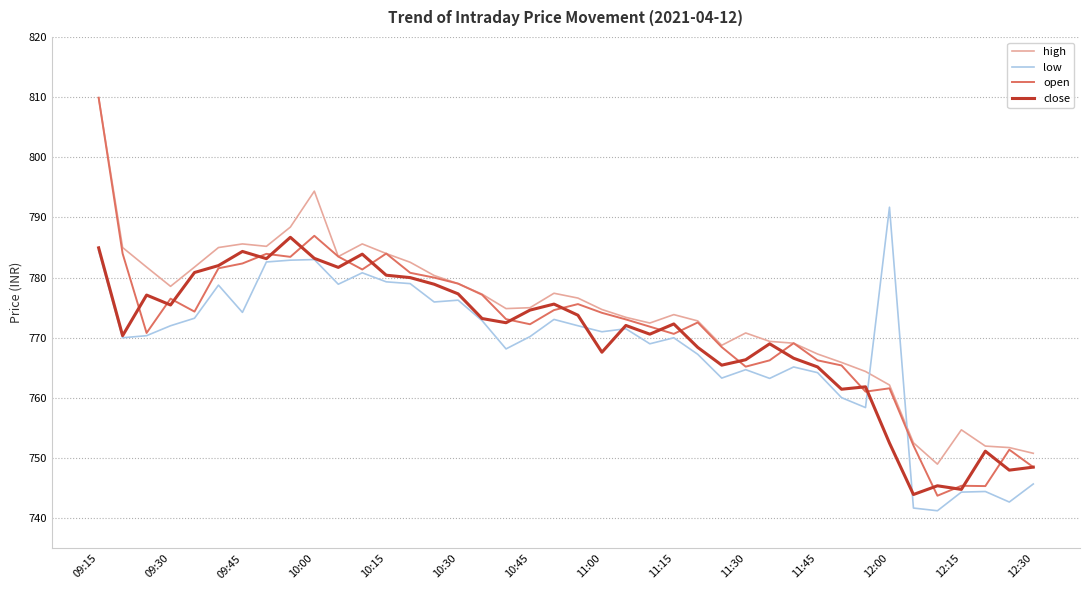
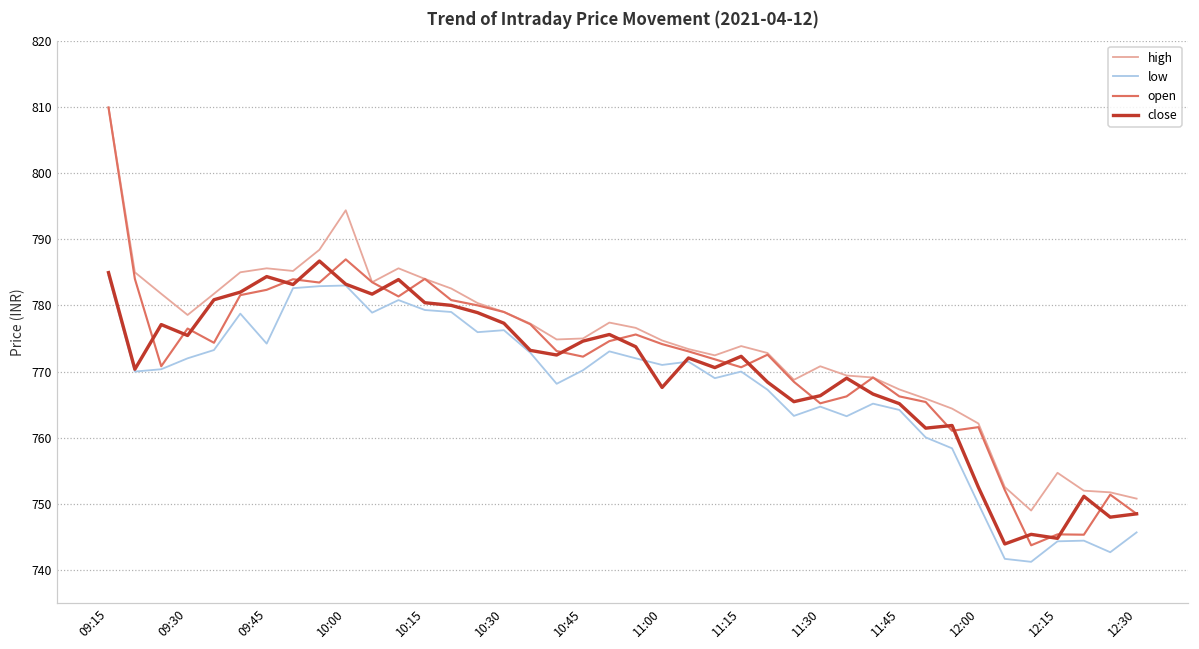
  {
    "high": {
      "09:30": 779,
      "09:45": 786,
      "10:00": 794,
      "11:00": 775,
      "11:15": 774,
      "11:30": 771,
      "11:45": 767,
      "12:00": 762,
      "12:15": 755,
      "12:30": 751
    },
    "low": {
      "09:15": 785,
      "09:30": 772,
      "09:45": 774,
      "10:15": 779,
      "10:30": 776,
      "10:45": 770,
      "11:00": 771,
      "11:15": 770,
      "11:30": 765,
      "11:45": 764,
-     "12:00": 792,
+     "12:00": 750,
      "12:15": 744,
      "12:30": 746
    },
    "open": {
      "09:30": 777,
      "09:45": 782,
      "10:00": 787,
      "10:45": 772,
      "11:00": 774,
      "11:15": 771,
      "11:30": 765,
      "11:45": 766,
      "12:00": 762,
      "12:15": 745
    },
    "close": {
      "09:15": 785,
      "09:30": 775,
      "09:45": 784,
      "10:15": 780,
      "10:30": 777,
      "11:00": 768,
      "11:15": 772,
      "11:30": 766,
      "11:45": 765,
      "12:00": 753,
      "12:15": 745
    }
  }
